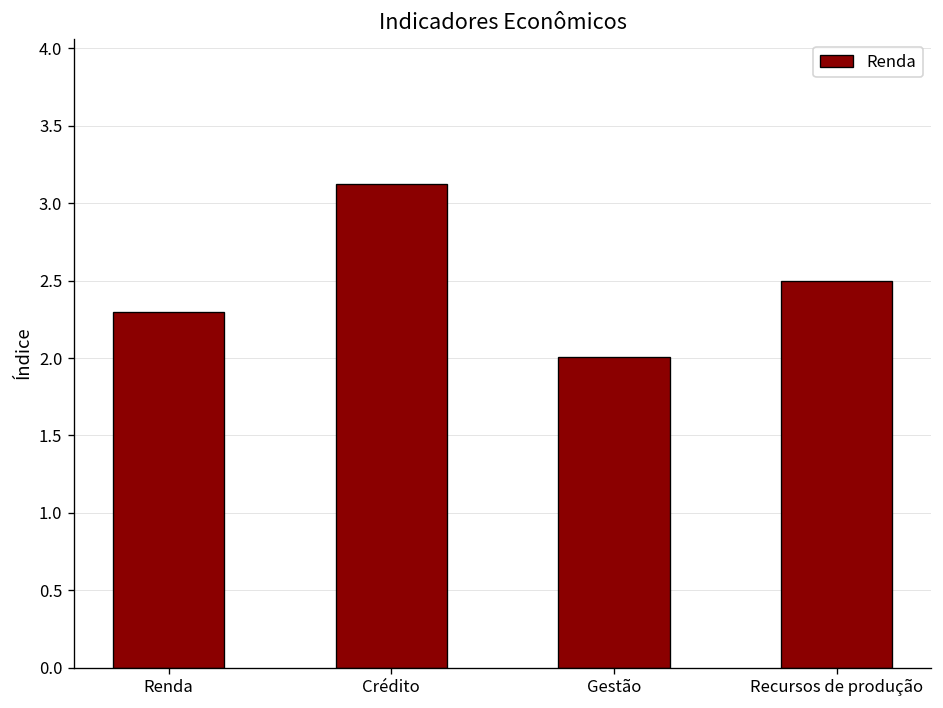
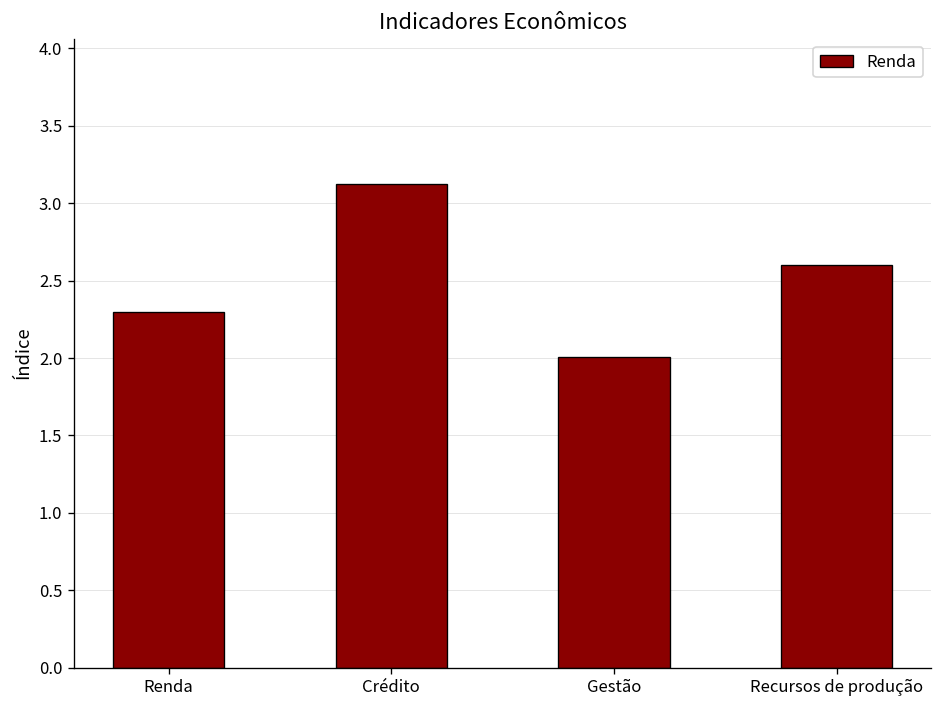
  {
    "Renda": 2.3,
    "Crédito": 3.13,
    "Gestão": 2.0,
-   "Recursos de produção": 2.5
+   "Recursos de produção": 2.6
  }
